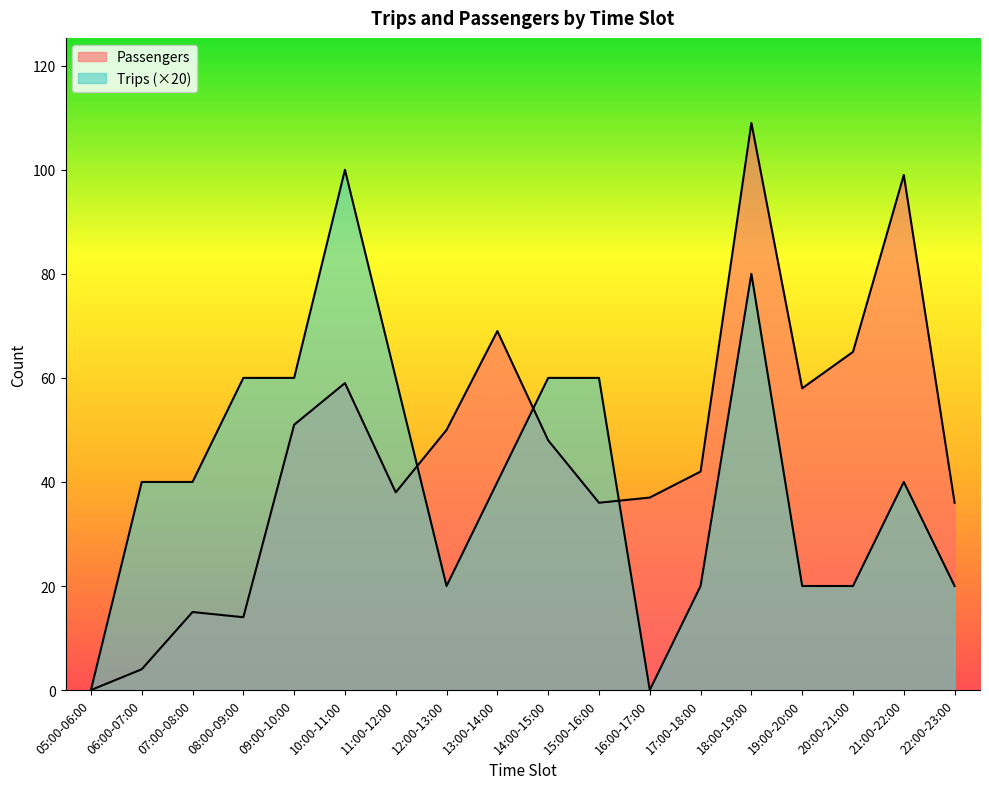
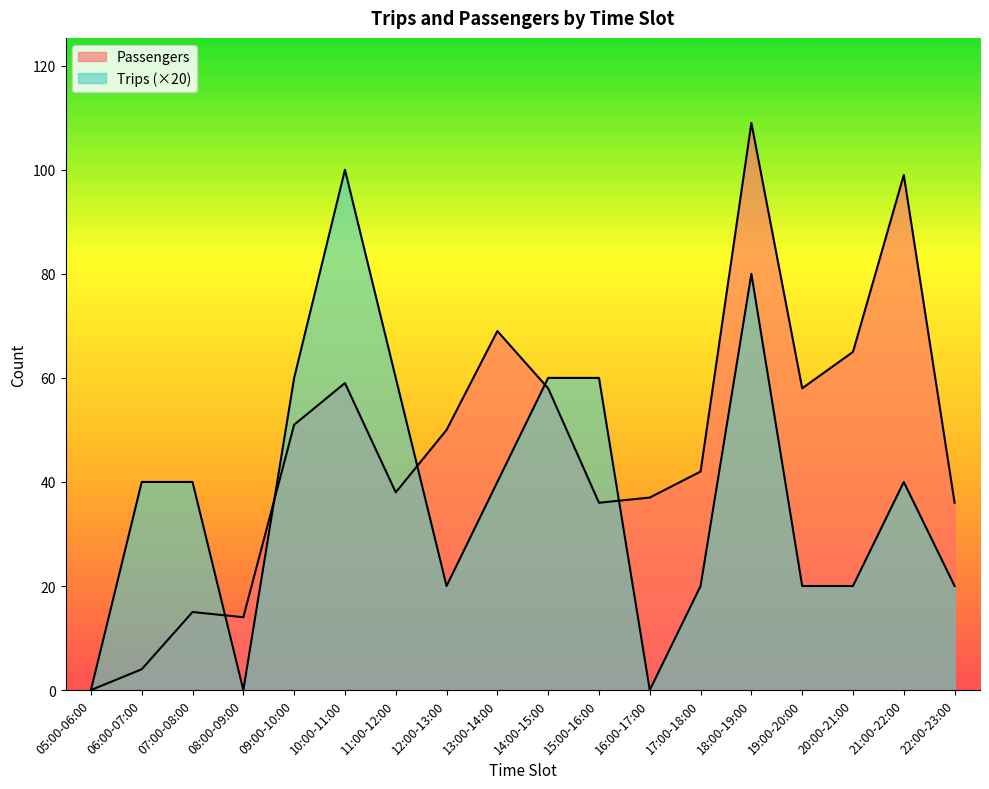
  {
    "Passengers": {
      "06:00-07:00": 4,
      "07:00-08:00": 15,
      "08:00-09:00": 14,
      "09:00-10:00": 51,
      "10:00-11:00": 59,
      "11:00-12:00": 38,
      "12:00-13:00": 50,
      "13:00-14:00": 69,
-     "14:00-15:00": 48,
+     "14:00-15:00": 58,
      "15:00-16:00": 36,
      "16:00-17:00": 37,
      "17:00-18:00": 42,
      "18:00-19:00": 109,
      "19:00-20:00": 58,
      "20:00-21:00": 65,
      "21:00-22:00": 99,
      "22:00-23:00": 36
    },
    "Trips (×20)": {
      "06:00-07:00": 40,
      "07:00-08:00": 40,
-     "08:00-09:00": 60,
+     "08:00-09:00": 0,
      "09:00-10:00": 60,
      "10:00-11:00": 100,
      "11:00-12:00": 60,
      "12:00-13:00": 20,
      "13:00-14:00": 40,
      "14:00-15:00": 60,
      "15:00-16:00": 60,
      "16:00-17:00": 0,
      "17:00-18:00": 20,
      "18:00-19:00": 80,
      "19:00-20:00": 20,
      "20:00-21:00": 20,
      "21:00-22:00": 40,
      "22:00-23:00": 20
    }
  }
